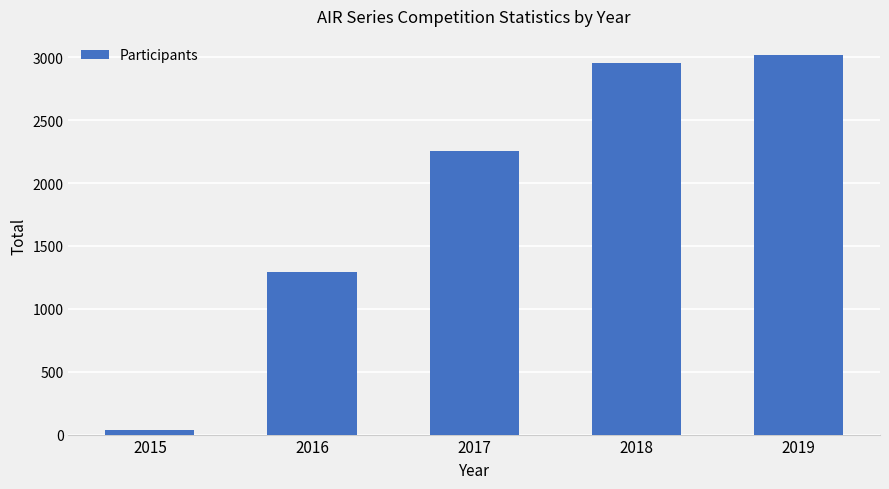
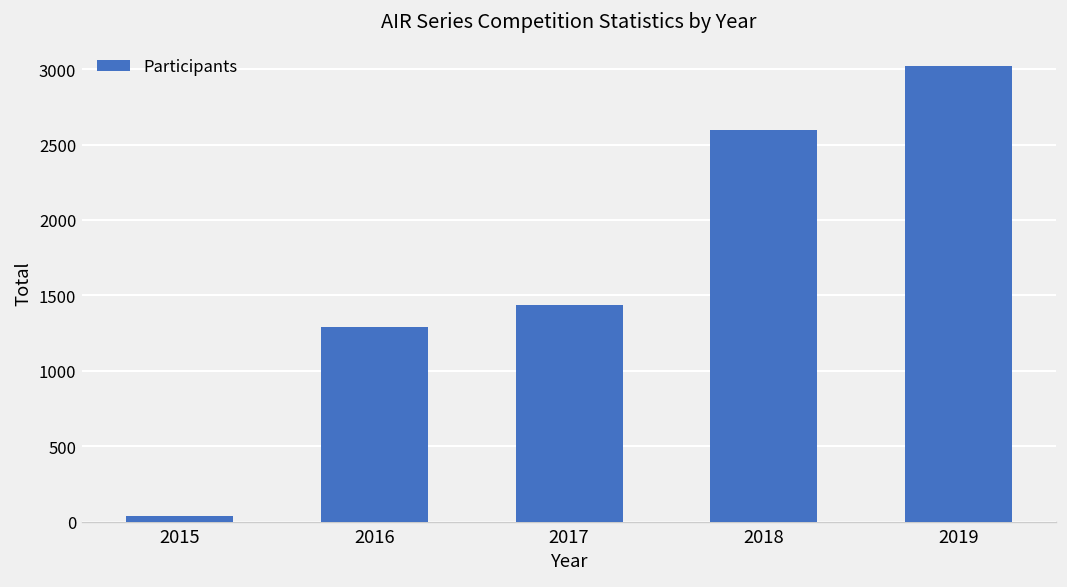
  {
    "2015": 40,
    "2016": 1290,
-   "2017": 2250,
-   "2018": 2950,
+   "2017": 1440,
+   "2018": 2600,
    "2019": 3020
  }
